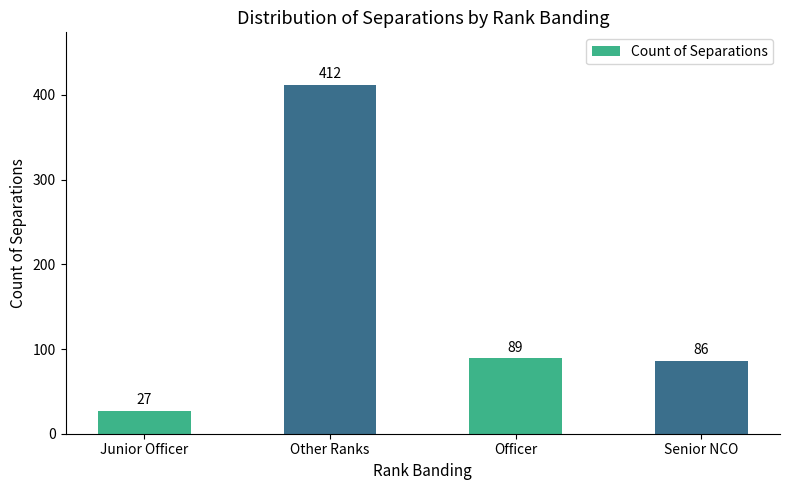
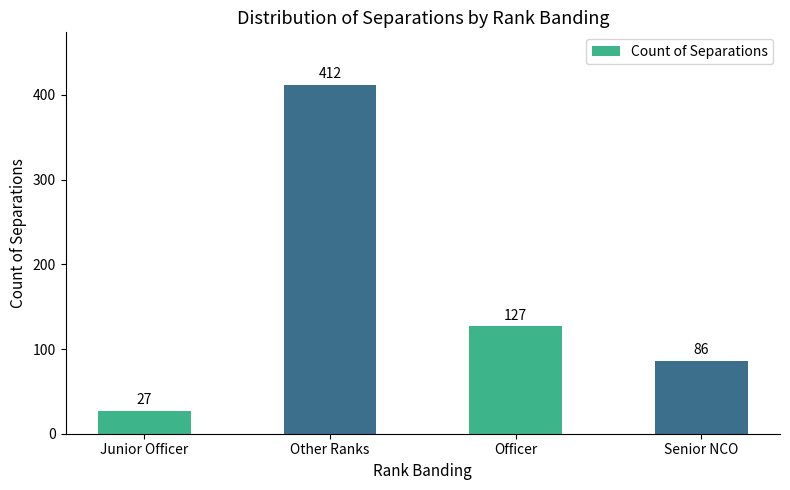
  {
    "Junior Officer": 27,
    "Other Ranks": 412,
-   "Officer": 89,
+   "Officer": 127,
    "Senior NCO": 86
  }
